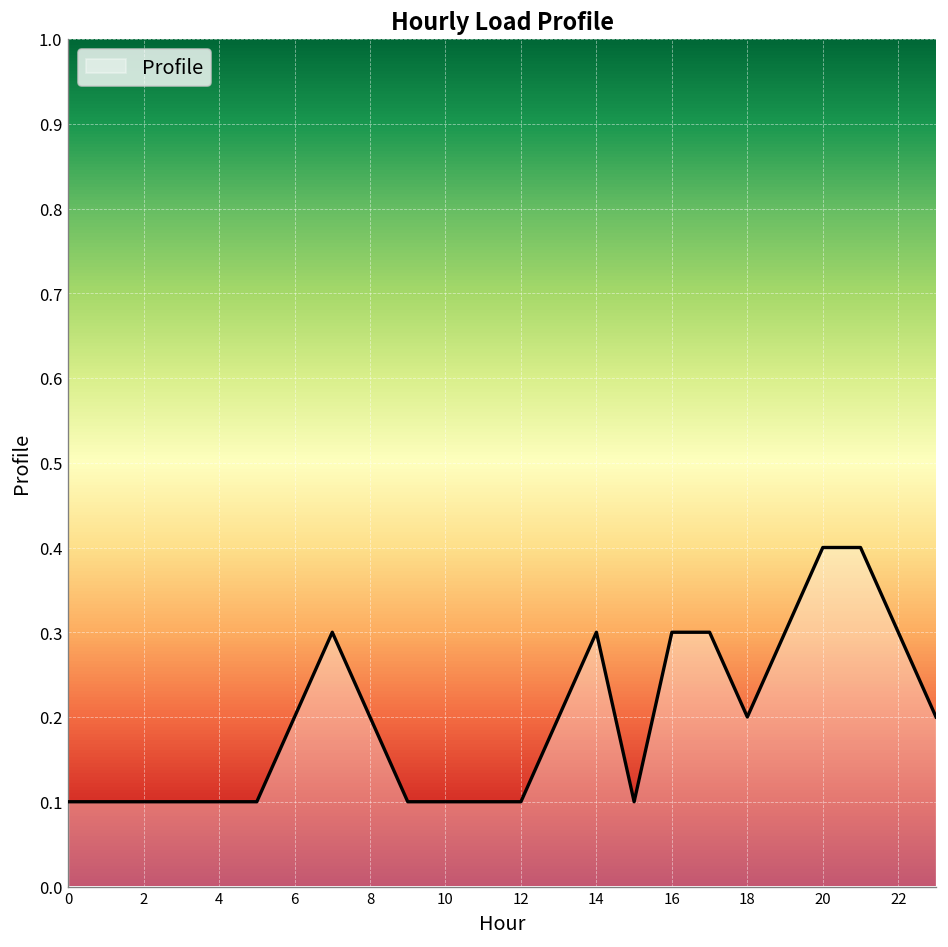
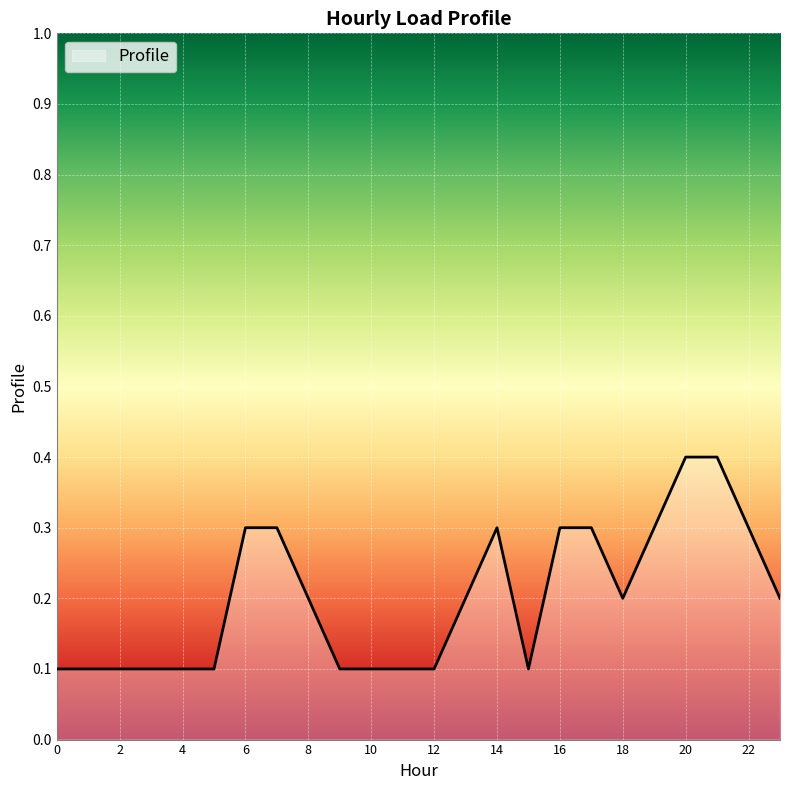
  {
    "0": 0.1,
    "2": 0.1,
    "4": 0.1,
-   "6": 0.2,
+   "6": 0.3,
    "8": 0.2,
    "10": 0.1,
    "12": 0.1,
    "14": 0.3,
    "16": 0.3,
    "18": 0.2,
    "20": 0.4,
    "22": 0.3
  }
